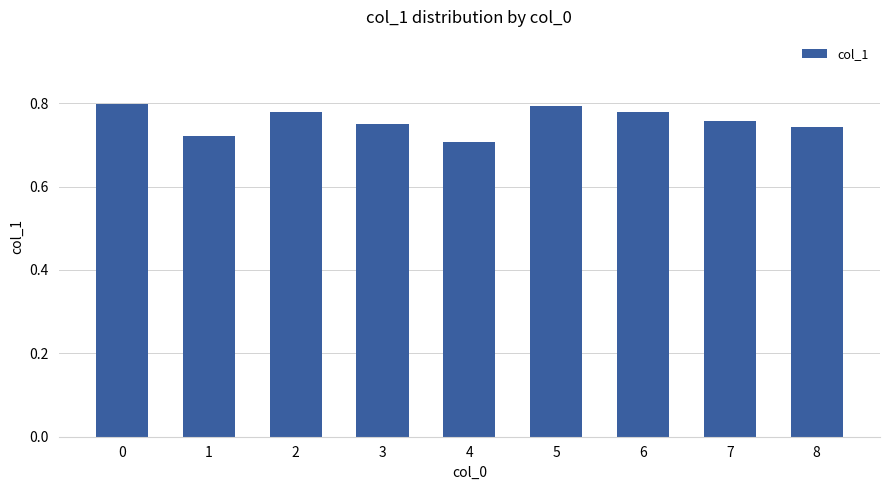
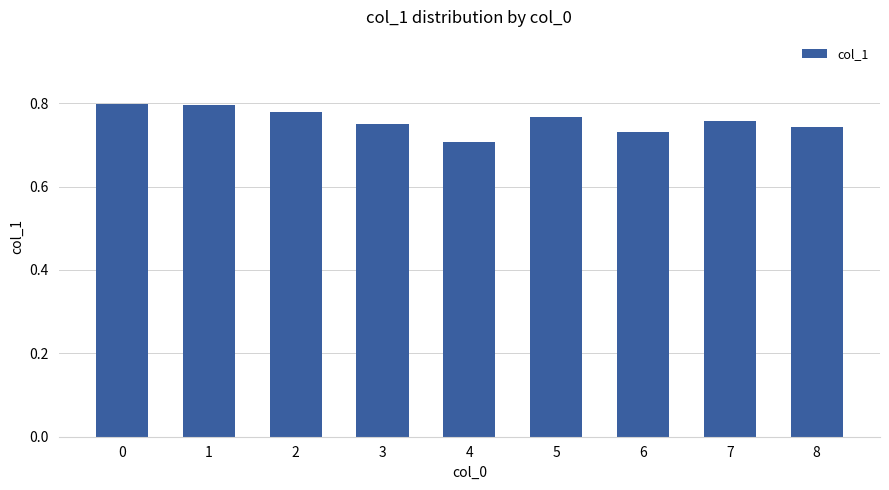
  {
    "0": 0.80,
-   "1": 0.72,
+   "1": 0.80,
    "2": 0.78,
    "3": 0.75,
    "4": 0.71,
-   "5": 0.79,
-   "6": 0.78,
+   "5": 0.77,
+   "6": 0.73,
    "7": 0.76,
    "8": 0.74
  }
